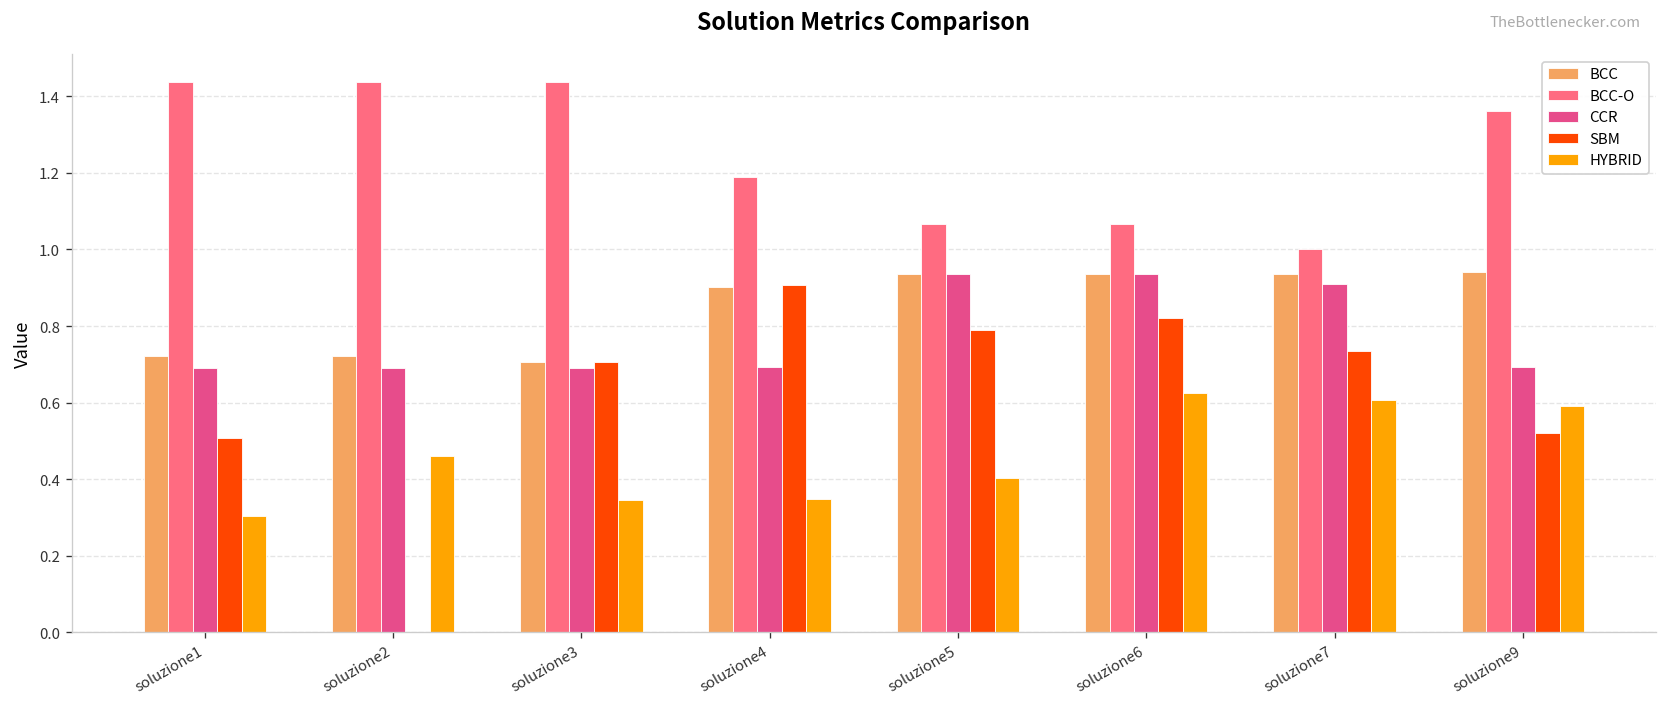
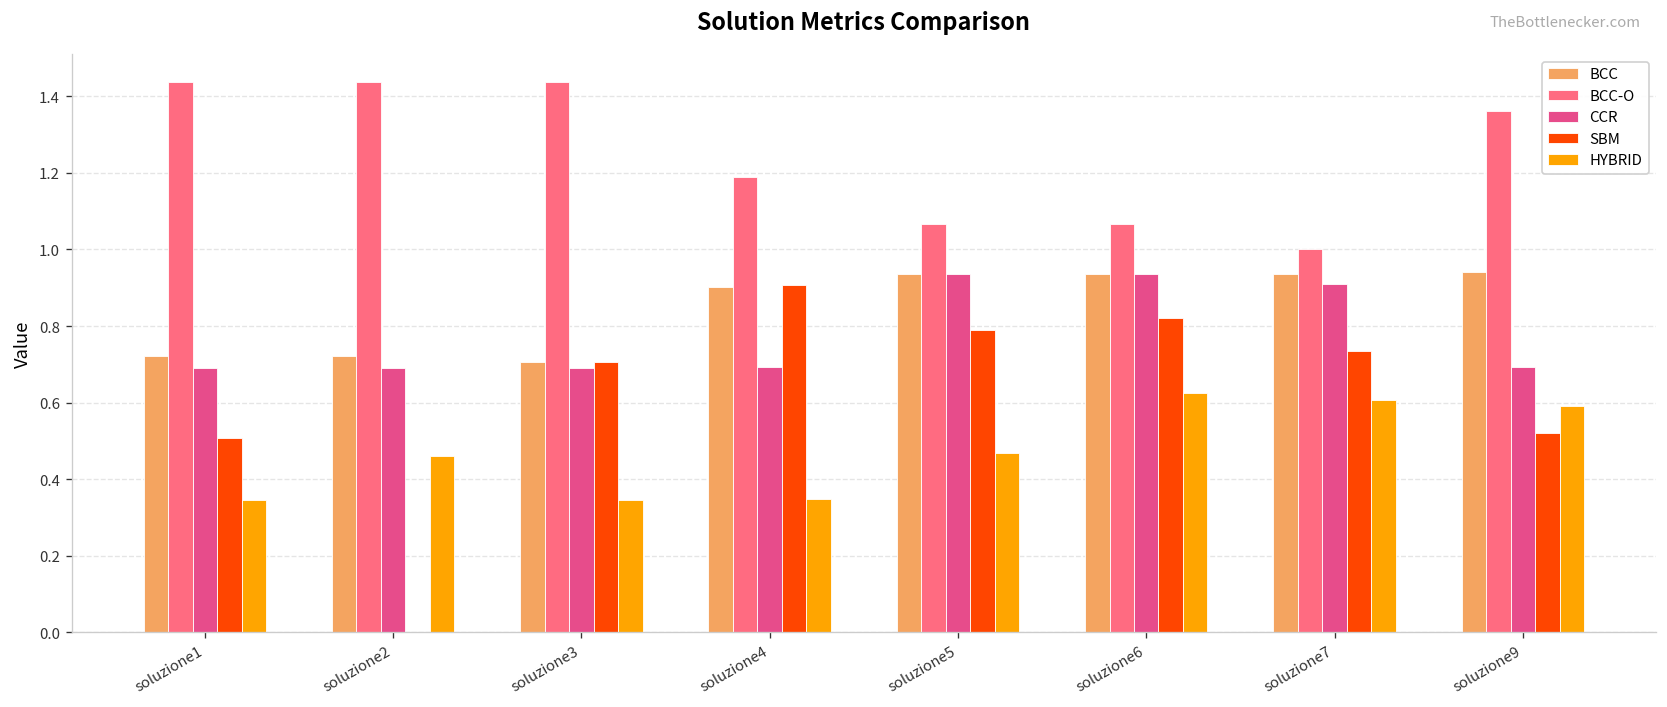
  {
    "BCC": {
      "soluzione1": 0.72,
      "soluzione2": 0.72,
      "soluzione3": 0.70,
      "soluzione4": 0.90,
      "soluzione5": 0.94,
      "soluzione6": 0.94,
      "soluzione7": 0.94,
      "soluzione9": 0.94
    },
    "SBM": {
      "soluzione1": 0.51,
      "soluzione3": 0.71,
      "soluzione4": 0.91,
      "soluzione5": 0.79,
      "soluzione6": 0.82,
      "soluzione7": 0.73,
      "soluzione9": 0.52
    },
    "HYBRID": {
-     "soluzione1": 0.30,
+     "soluzione1": 0.35,
      "soluzione2": 0.46,
      "soluzione3": 0.35,
      "soluzione4": 0.35,
-     "soluzione5": 0.40,
+     "soluzione5": 0.47,
      "soluzione6": 0.62,
      "soluzione7": 0.61,
      "soluzione9": 0.59
    }
  }
